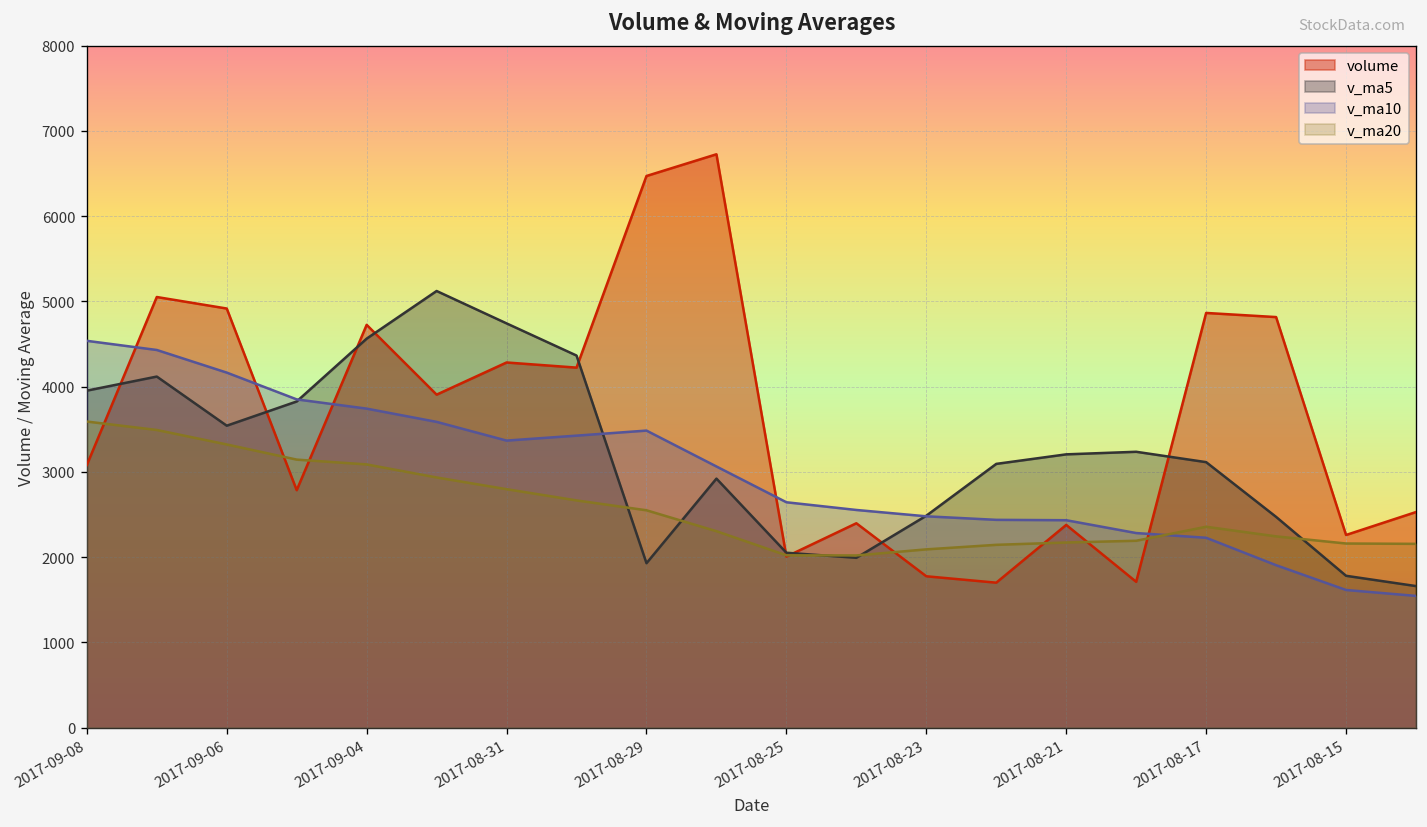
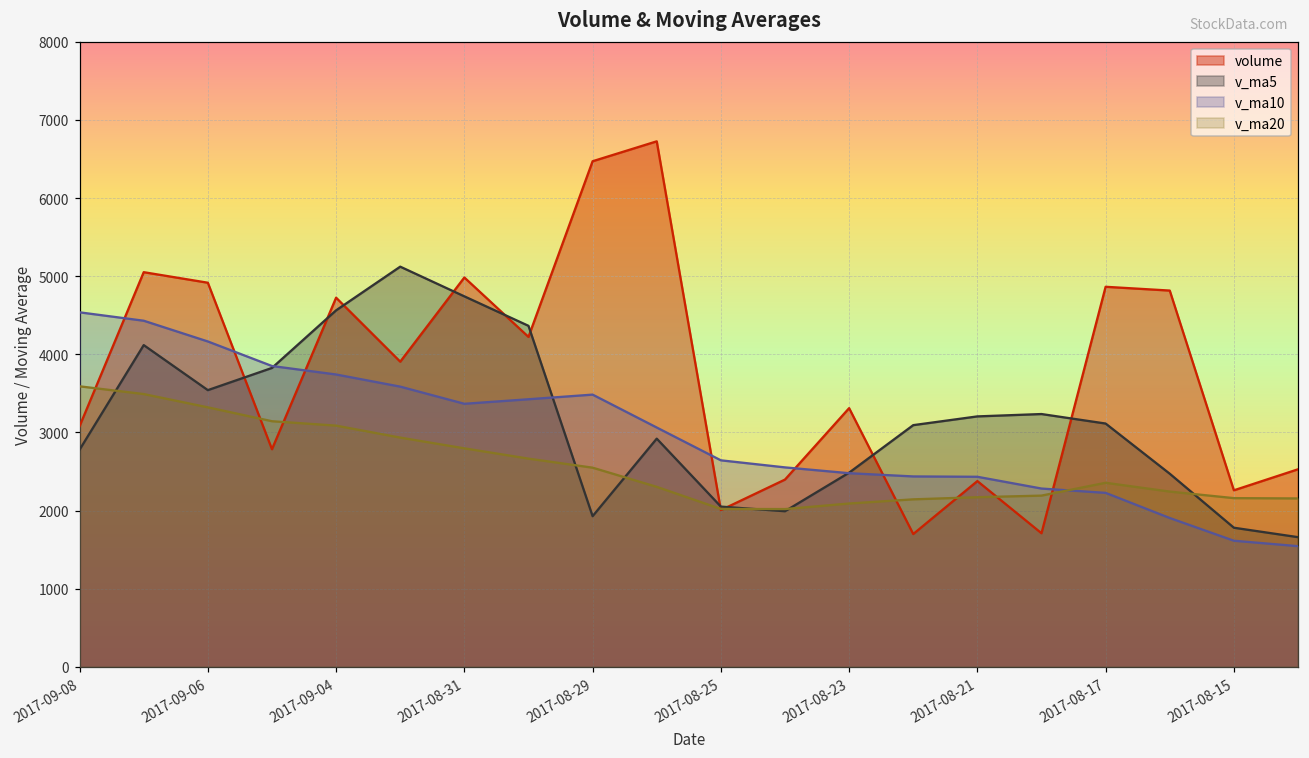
  {
    "volume": {
      "2017-09-08": 3100,
      "2017-09-06": 4900,
      "2017-09-04": 4700,
-     "2017-08-31": 4300,
+     "2017-08-31": 5000,
      "2017-08-29": 6500,
-     "2017-08-23": 1800,
+     "2017-08-23": 3300,
      "2017-08-21": 2400,
      "2017-08-17": 4900,
      "2017-08-15": 2300
    },
    "v_ma5": {
-     "2017-09-08": 4000,
+     "2017-09-08": 2800,
      "2017-09-06": 3500,
      "2017-09-04": 4600,
      "2017-08-31": 4700,
      "2017-08-29": 1900,
      "2017-08-21": 3200,
      "2017-08-17": 3100,
      "2017-08-15": 1800
    }
  }
